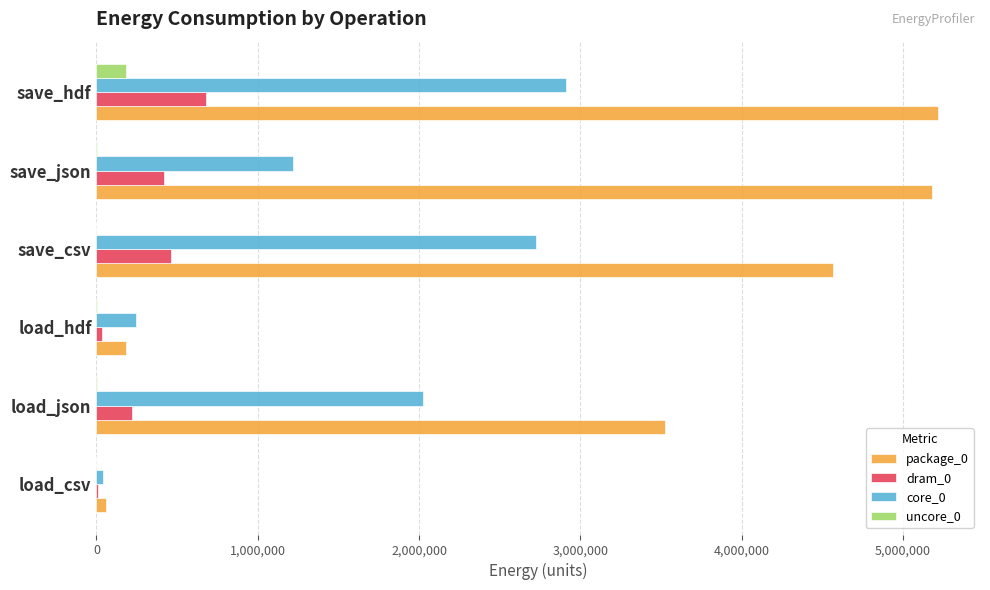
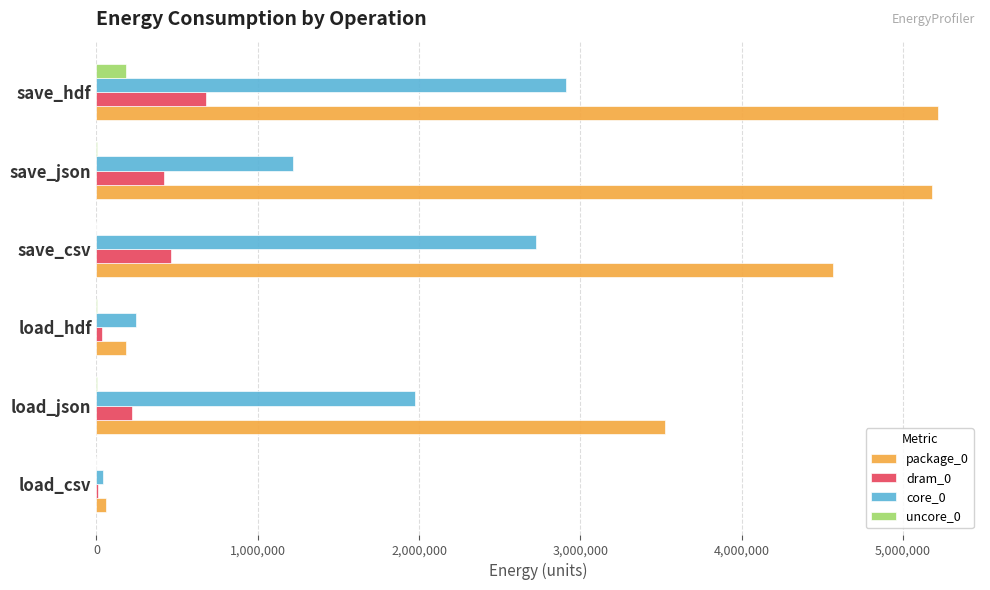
  {
    "package_0": {
      "save_hdf": "5,220,000",
      "save_json": "5,180,000",
      "save_csv": "4,570,000",
      "load_hdf": "180,000",
      "load_json": "3,530,000",
      "load_csv": "60,000"
    },
    "dram_0": {
      "save_hdf": "680,000",
      "save_json": "420,000",
      "save_csv": "460,000",
      "load_hdf": "40,000",
      "load_json": "220,000"
    },
    "core_0": {
      "save_hdf": "2,910,000",
      "save_json": "1,220,000",
      "save_csv": "2,730,000",
      "load_hdf": "240,000",
-     "load_json": "2,030,000",
+     "load_json": "1,980,000",
      "load_csv": "40,000"
    },
    "uncore_0": {
      "save_hdf": "180,000",
      "save_csv": "0",
      "load_csv": "0"
    }
  }
